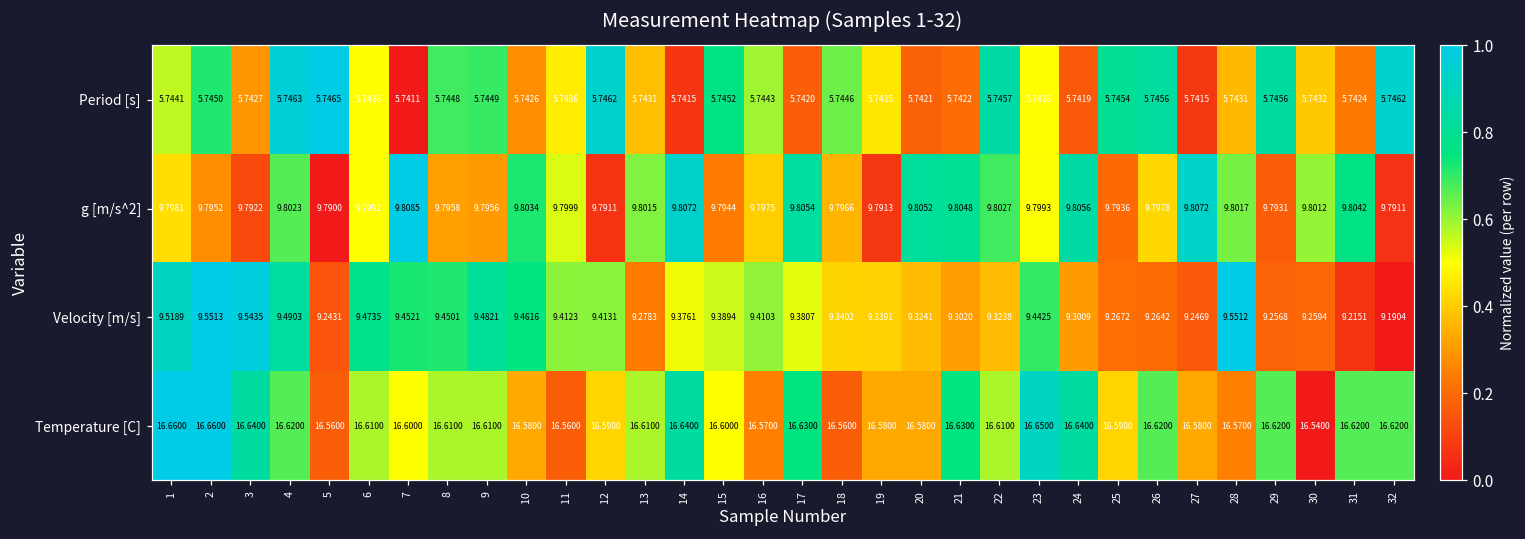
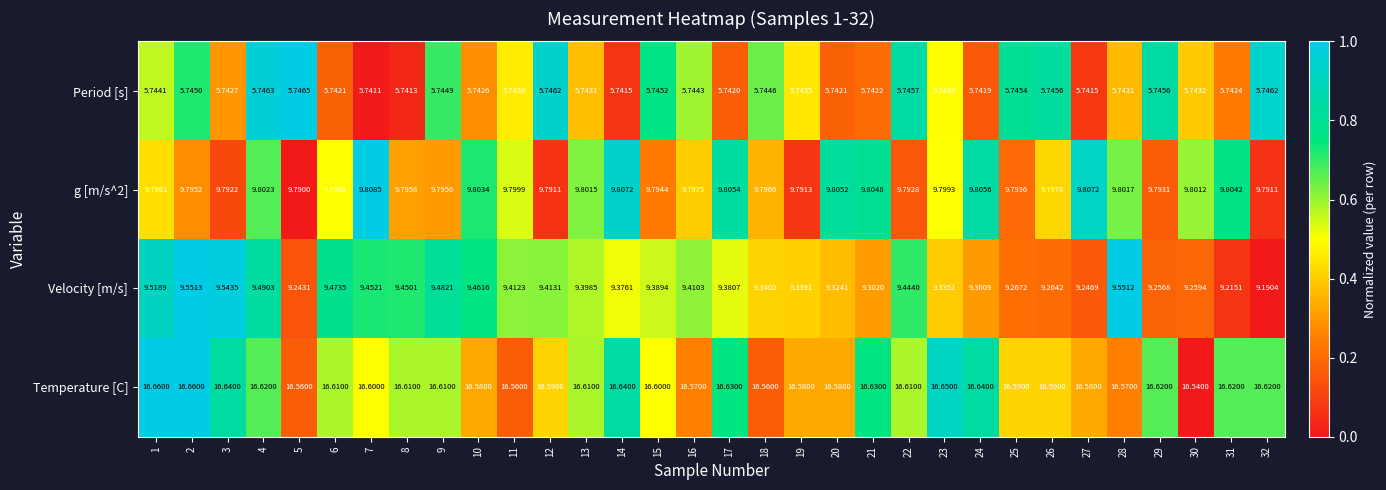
  {
    "Period [s]": {
      "1": 5.7441,
      "2": 5.7450,
      "3": 5.7427,
      "4": 5.7463,
      "5": 5.7465,
-     "6": 5.7438,
+     "6": 5.7421,
      "7": 5.7411,
-     "8": 5.7448,
+     "8": 5.7413,
      "9": 5.7449,
      "10": 5.7426,
      "11": 5.7436,
      "12": 5.7462,
      "13": 5.7431,
      "14": 5.7415,
      "15": 5.7452,
      "16": 5.7443,
      "17": 5.7420,
      "18": 5.7446,
      "19": 5.7435,
      "20": 5.7421,
      "21": 5.7422,
      "22": 5.7457,
      "23": 5.7438,
      "24": 5.7419,
      "25": 5.7454,
      "26": 5.7456,
      "27": 5.7415,
      "28": 5.7431,
      "29": 5.7456,
      "30": 5.7432,
      "31": 5.7424,
      "32": 5.7462
    },
    "g [m/s^2]": {
      "1": 9.7981,
      "2": 9.7952,
      "3": 9.7922,
      "4": 9.8023,
      "5": 9.7900,
      "6": 9.7992,
      "7": 9.8085,
      "8": 9.7958,
      "9": 9.7956,
      "10": 9.8034,
      "11": 9.7999,
      "12": 9.7911,
      "13": 9.8015,
      "14": 9.8072,
      "15": 9.7944,
      "16": 9.7975,
      "17": 9.8054,
      "18": 9.7966,
      "19": 9.7913,
      "20": 9.8052,
      "21": 9.8048,
-     "22": 9.8027,
+     "22": 9.7928,
      "23": 9.7993,
      "24": 9.8056,
      "25": 9.7936,
      "26": 9.7978,
      "27": 9.8072,
      "28": 9.8017,
      "29": 9.7931,
      "30": 9.8012,
      "31": 9.8042,
      "32": 9.7911
    },
    "Velocity [m/s]": {
      "1": 9.5189,
      "2": 9.5513,
      "3": 9.5435,
      "4": 9.4903,
      "5": 9.2431,
      "6": 9.4735,
      "7": 9.4521,
      "8": 9.4501,
      "9": 9.4821,
      "10": 9.4616,
      "11": 9.4123,
      "12": 9.4131,
-     "13": 9.2783,
+     "13": 9.3985,
      "14": 9.3761,
      "15": 9.3894,
      "16": 9.4103,
      "17": 9.3807,
      "18": 9.3402,
      "19": 9.3391,
      "20": 9.3241,
      "21": 9.3020,
-     "22": 9.3238,
-     "23": 9.4425,
+     "22": 9.4440,
+     "23": 9.3352,
      "24": 9.3009,
      "25": 9.2672,
      "26": 9.2642,
      "27": 9.2469,
      "28": 9.5512,
      "29": 9.2568,
      "30": 9.2594,
      "31": 9.2151,
      "32": 9.1904
    },
    "Temperature [C]": {
      "1": 16.6600,
      "2": 16.6600,
      "3": 16.6400,
      "4": 16.6200,
      "5": 16.5600,
      "6": 16.6100,
      "7": 16.6000,
      "8": 16.6100,
      "9": 16.6100,
      "10": 16.5800,
      "11": 16.5600,
      "12": 16.5900,
      "13": 16.6100,
      "14": 16.6400,
      "15": 16.6000,
      "16": 16.5700,
      "17": 16.6300,
      "18": 16.5600,
      "19": 16.5800,
      "20": 16.5800,
      "21": 16.6300,
      "22": 16.6100,
      "23": 16.6500,
      "24": 16.6400,
      "25": 16.5900,
-     "26": 16.6200,
+     "26": 16.5900,
      "27": 16.5800,
      "28": 16.5700,
      "29": 16.6200,
      "30": 16.5400,
      "31": 16.6200,
      "32": 16.6200
    }
  }
